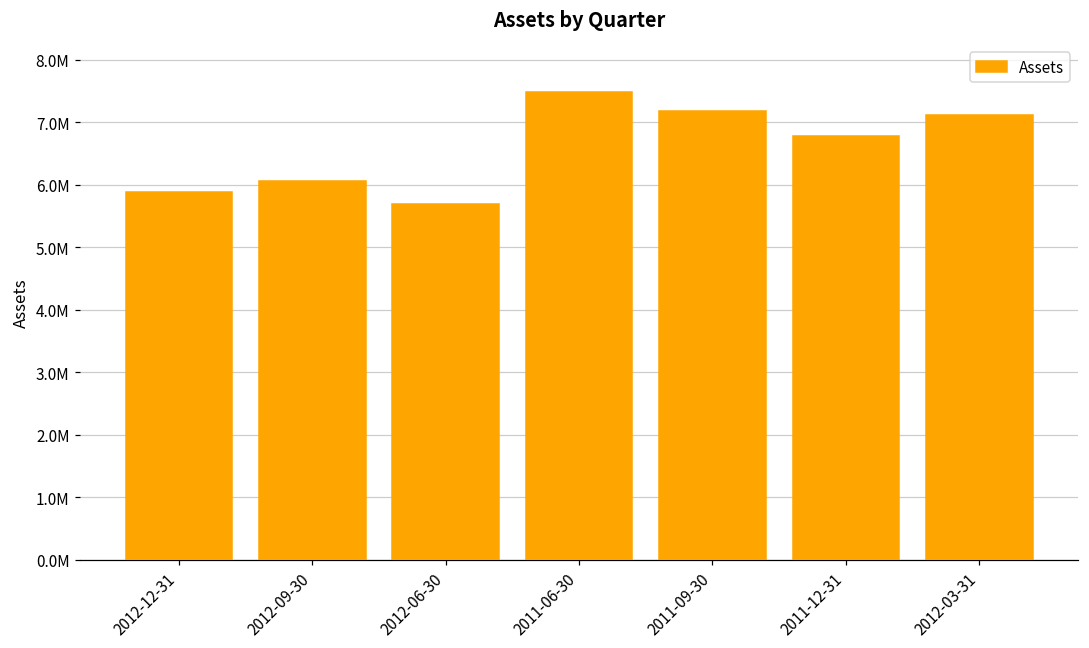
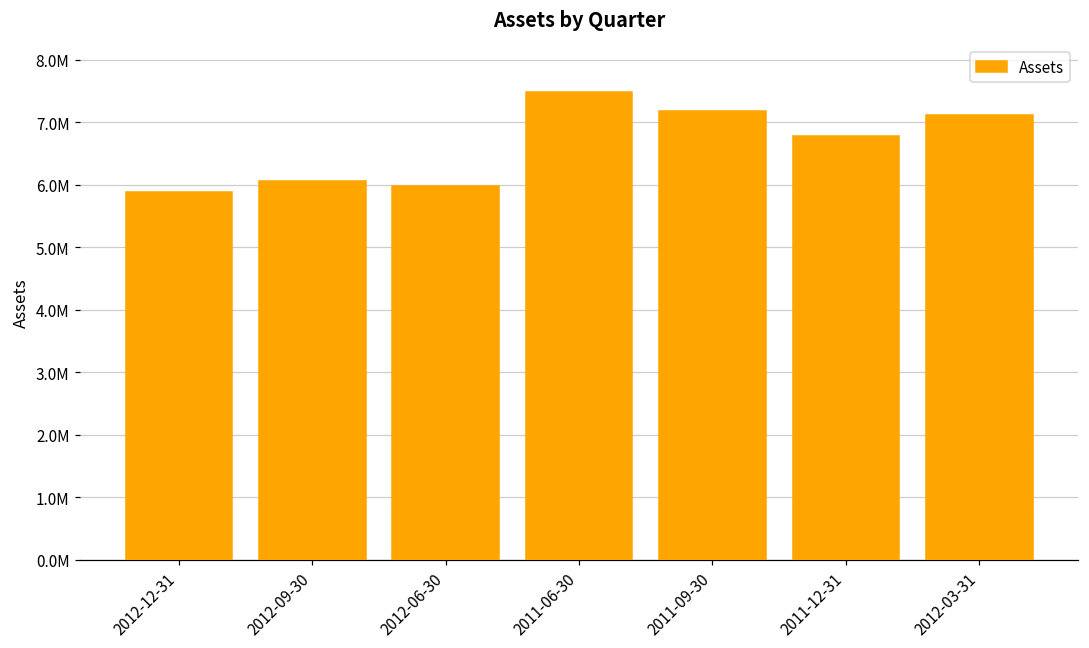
  {
    "2012-12-31": 5900000,
    "2012-09-30": 6100000,
-   "2012-06-30": 5700000,
+   "2012-06-30": 6000000,
    "2011-06-30": 7500000,
    "2011-09-30": 7200000,
    "2011-12-31": 6800000,
    "2012-03-31": 7100000
  }
